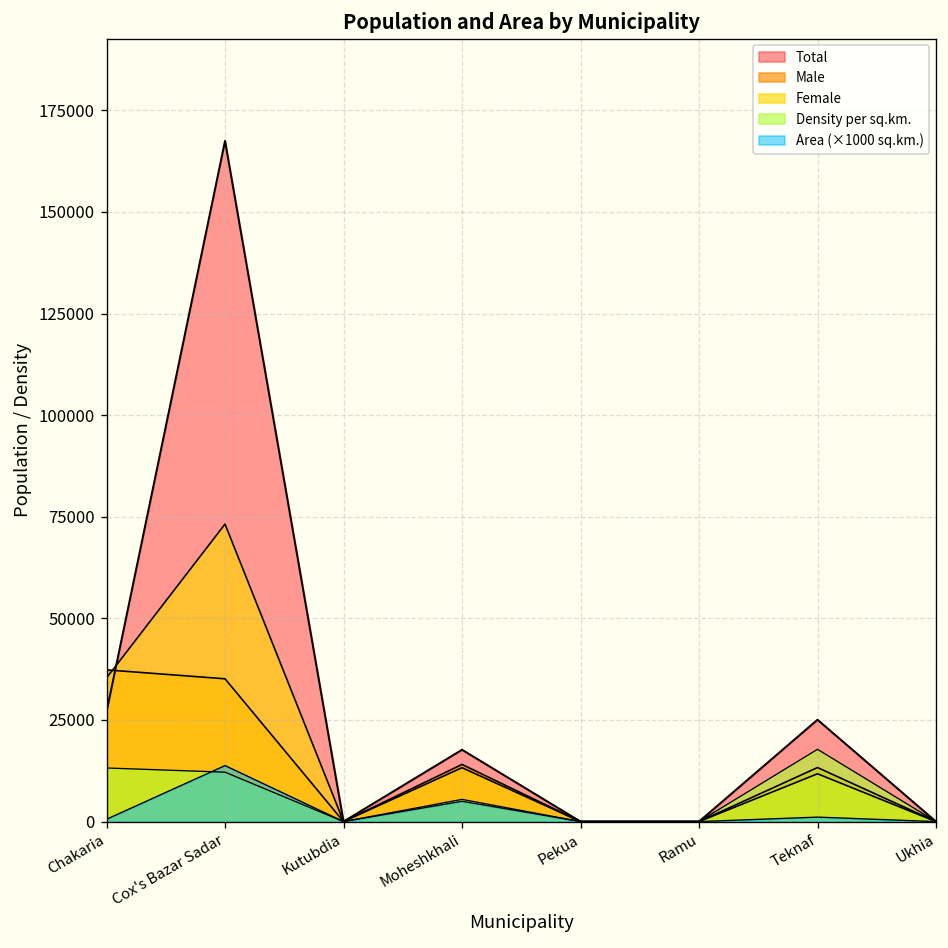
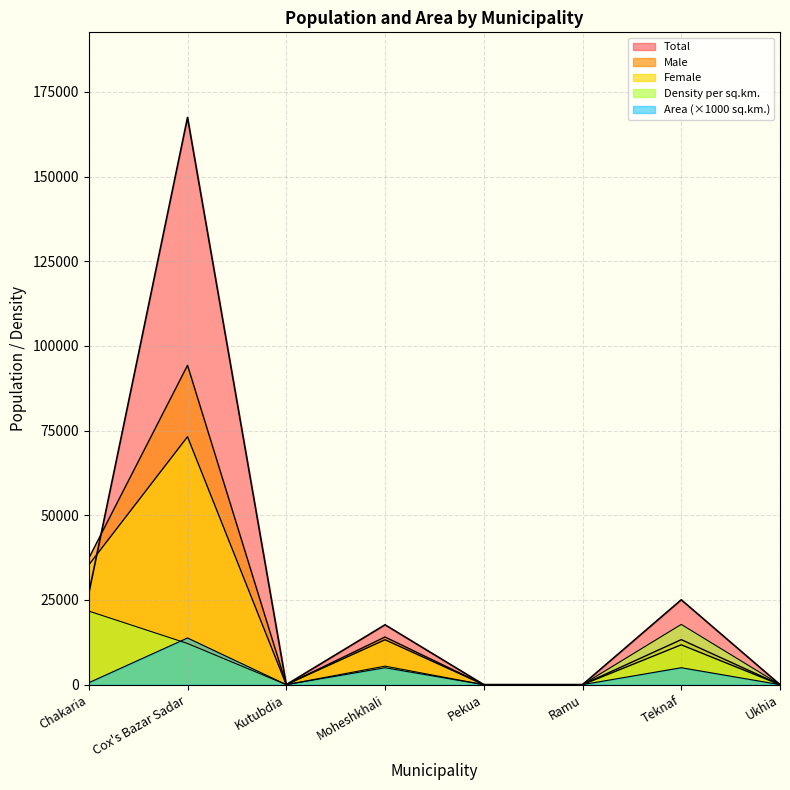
  {
    "Total": {
      "Chakaria": 27000,
      "Cox's Bazar Sadar": 167000,
      "Moheshkhali": 18000,
      "Teknaf": 25000
    },
    "Male": {
      "Chakaria": 37000,
-     "Cox's Bazar Sadar": 35000,
+     "Cox's Bazar Sadar": 94000,
      "Moheshkhali": 14000,
      "Teknaf": 13000
    },
    "Female": {
      "Chakaria": 35000,
      "Cox's Bazar Sadar": 73000,
      "Moheshkhali": 13000,
      "Teknaf": 12000
    },
    "Density per sq.km.": {
-     "Chakaria": 13000,
+     "Chakaria": 22000,
      "Cox's Bazar Sadar": 12000,
      "Teknaf": 18000
    },
    "Area (×1000 sq.km.)": {
      "Chakaria": 1000,
      "Cox's Bazar Sadar": 14000,
-     "Teknaf": 1000
+     "Teknaf": 5000
    }
  }
